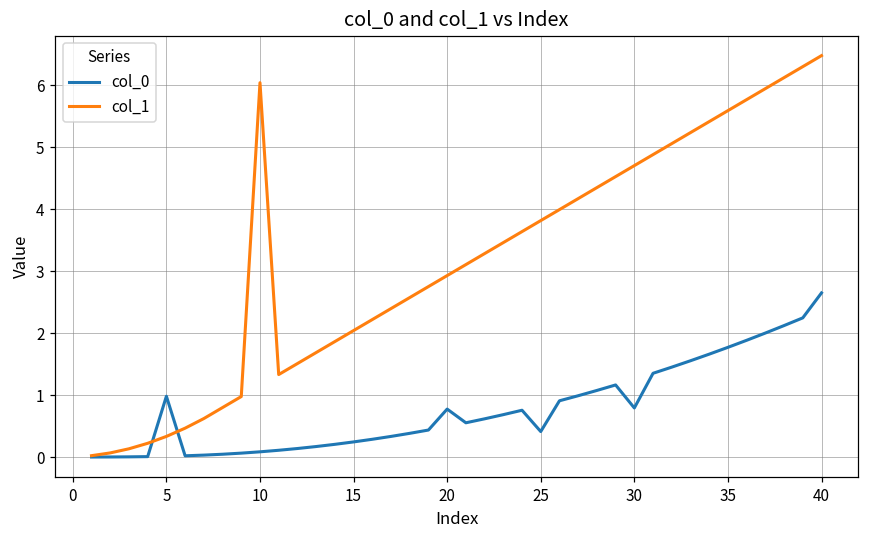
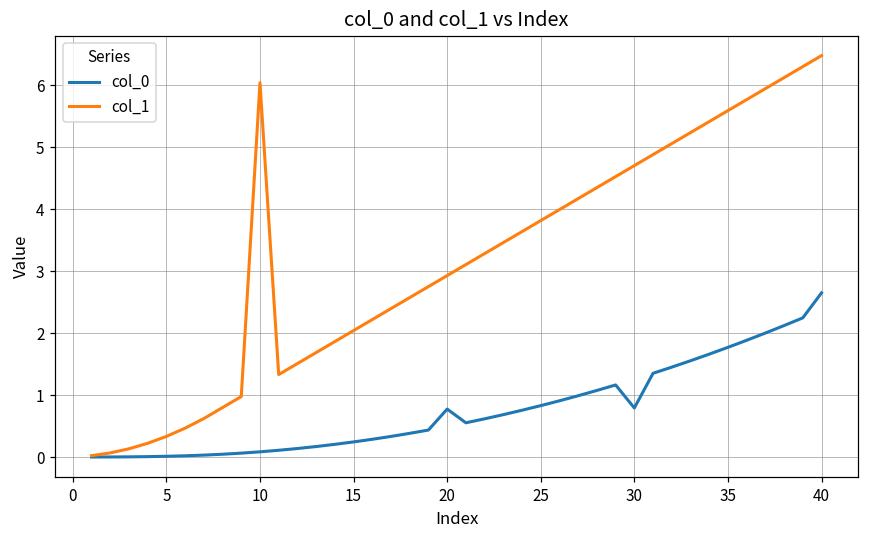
  {
    "col_0": {
-     "5": 1.0,
+     "5": 0.0,
      "10": 0.1,
      "15": 0.2,
      "20": 0.8,
-     "25": 0.4,
+     "25": 0.8,
      "30": 0.8,
      "35": 1.8,
      "40": 2.6
    },
    "col_1": {
      "5": 0.3,
      "10": 6.0,
      "15": 2.0,
      "20": 2.9,
      "25": 3.8,
      "30": 4.7,
      "35": 5.6,
      "40": 6.5
    }
  }
